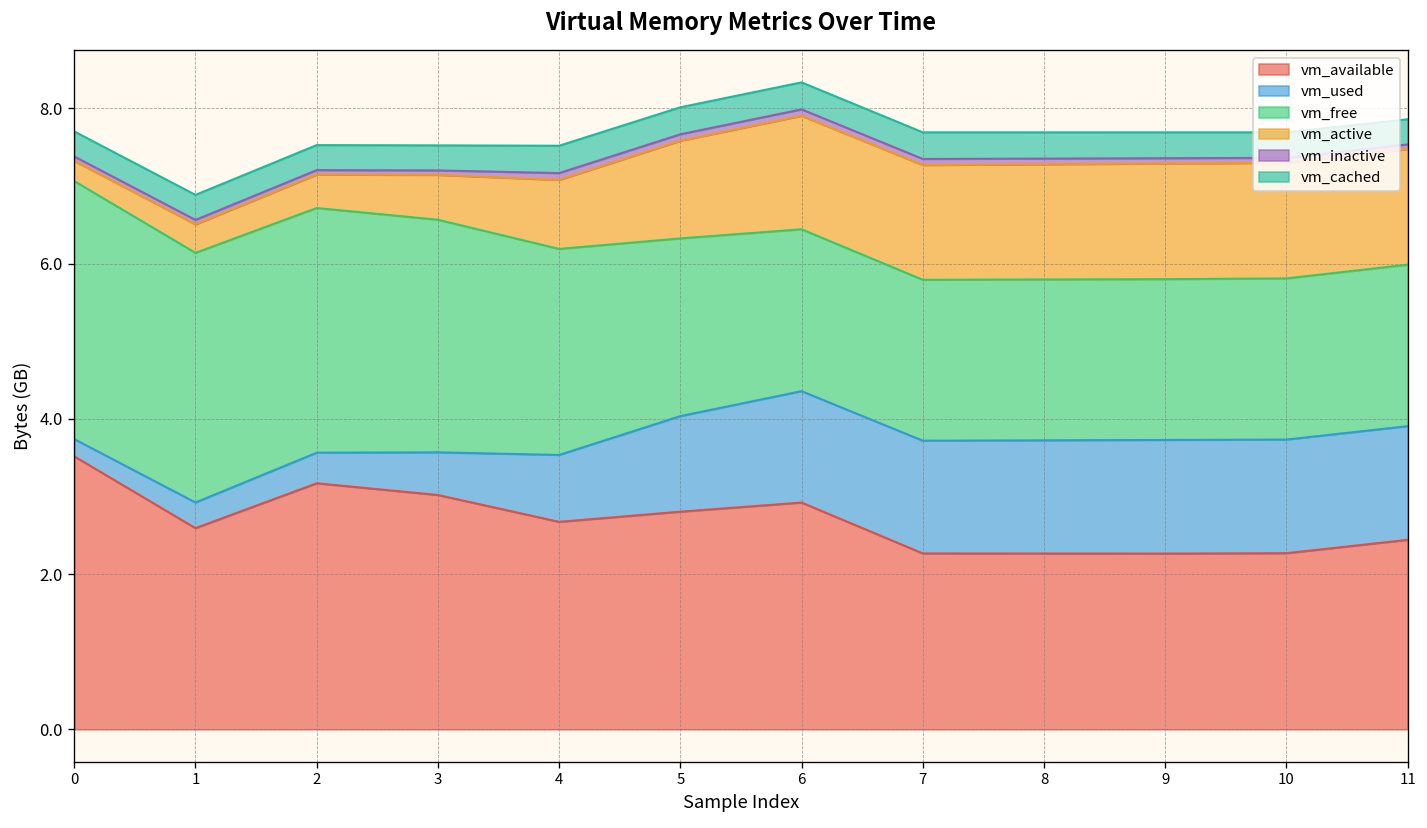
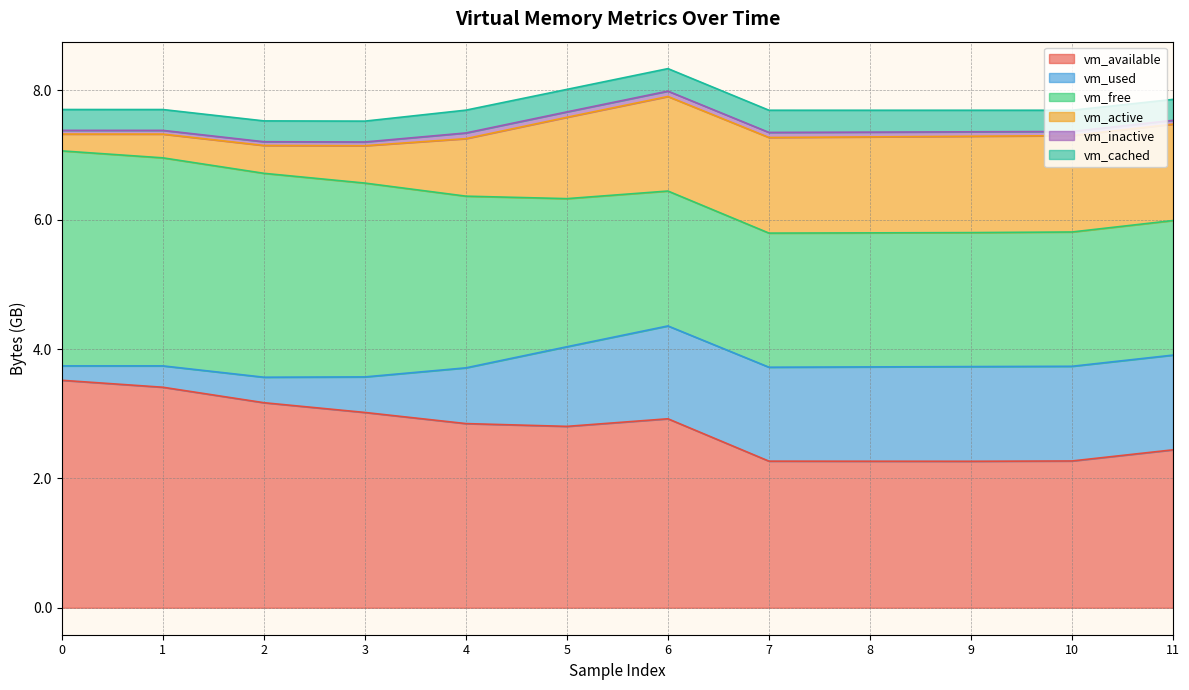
  {
    "vm_available": {
      "0": 3.5,
-     "1": 2.6,
+     "1": 3.4,
      "2": 3.2,
      "3": 3.0,
-     "4": 2.7,
+     "4": 2.8,
      "5": 2.8,
      "6": 2.9,
      "7": 2.3,
      "8": 2.3,
      "9": 2.3,
      "10": 2.3,
      "11": 2.4
    },
    "vm_used": {
      "0": 0.2,
      "1": 0.3,
      "2": 0.4,
      "3": 0.5,
      "4": 0.9,
      "5": 1.2,
      "6": 1.4,
      "7": 1.5,
      "8": 1.5,
      "9": 1.5,
      "10": 1.5,
      "11": 1.5
    },
    "vm_active": {
      "0": 0.3,
      "1": 0.4,
      "2": 0.4,
      "3": 0.6,
      "4": 0.9,
      "5": 1.3,
      "6": 1.5,
      "7": 1.5,
      "8": 1.5,
      "9": 1.5,
      "11": 1.5
    },
    "vm_inactive": {
      "0": 0.1,
      "1": 0.1,
      "2": 0.1,
      "3": 0.1,
      "4": 0.1,
      "5": 0.1,
      "6": 0.1,
      "7": 0.1,
      "8": 0.1,
      "9": 0.1,
      "11": 0.1
    }
  }
